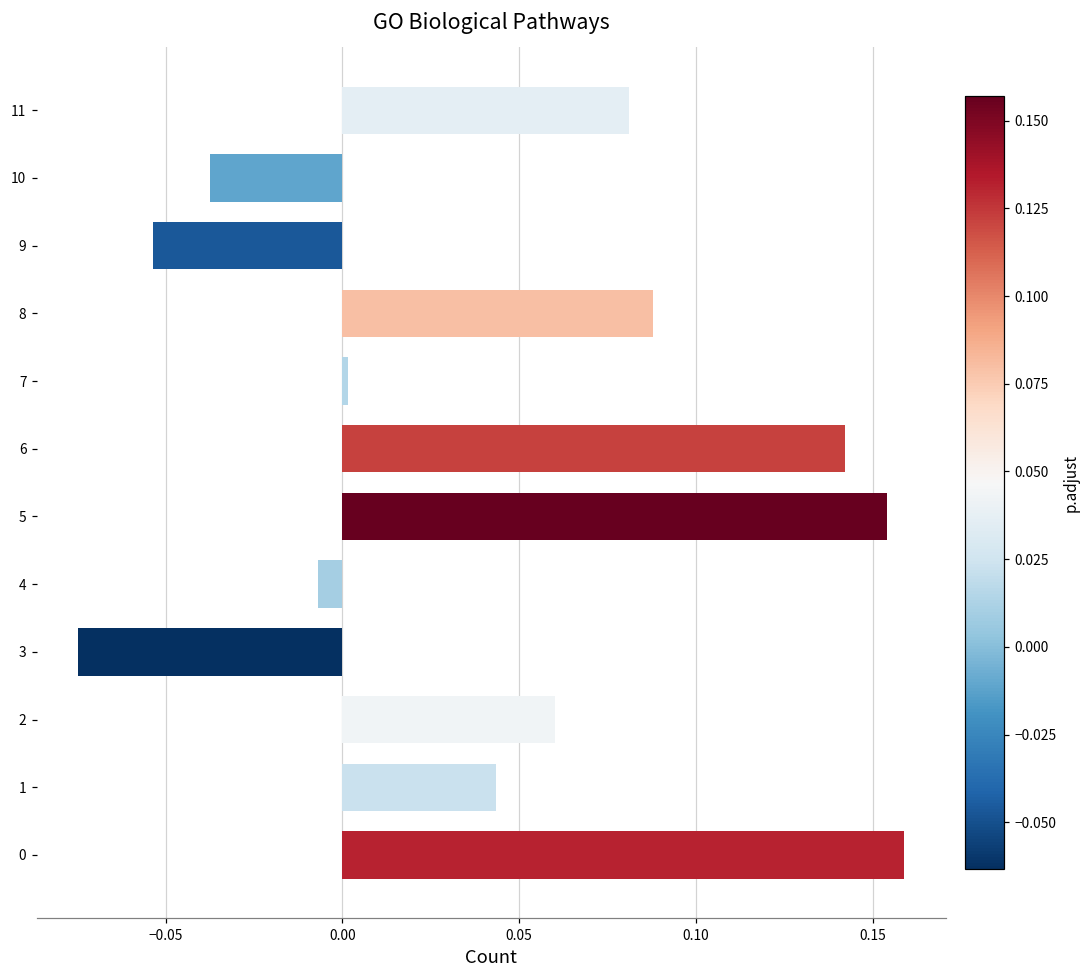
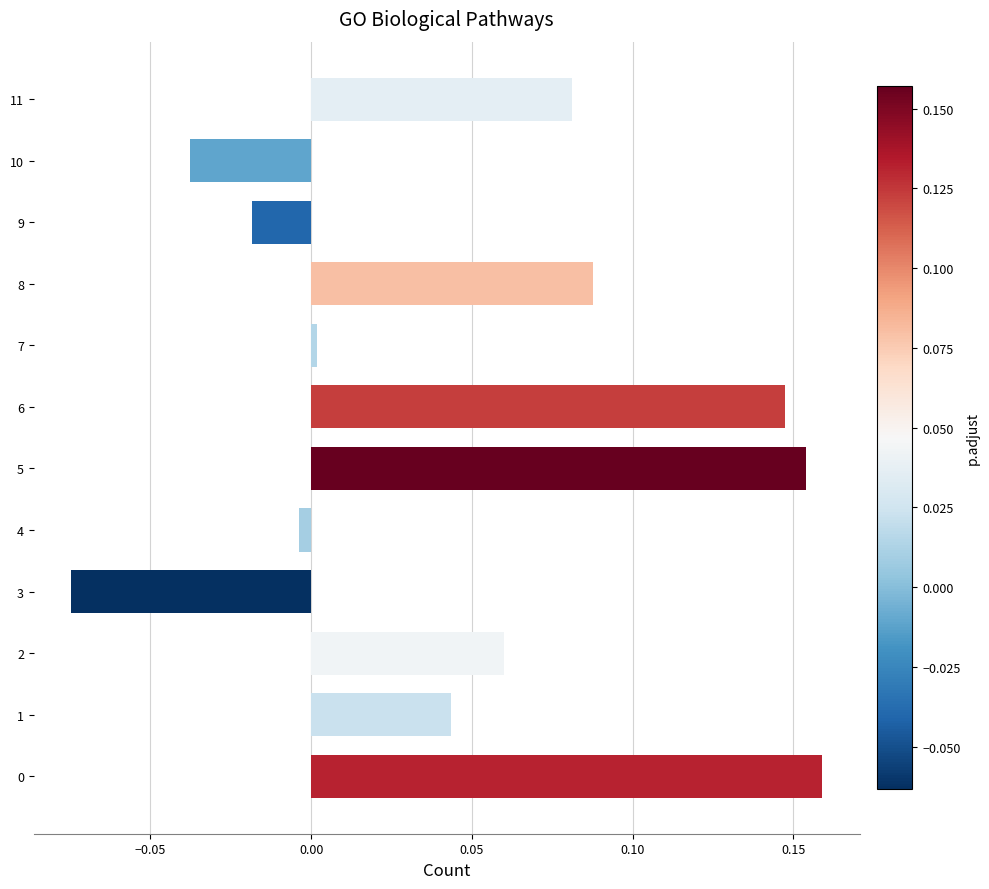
  {
    "11": 0.081,
    "10": -0.038,
-   "9": -0.054,
+   "9": -0.018,
    "8": 0.088,
    "7": 0.002,
-   "6": 0.142,
+   "6": 0.148,
    "5": 0.154,
-   "4": -0.007,
+   "4": -0.004,
    "3": -0.075,
    "2": 0.060,
    "1": 0.044,
    "0": 0.159
  }
